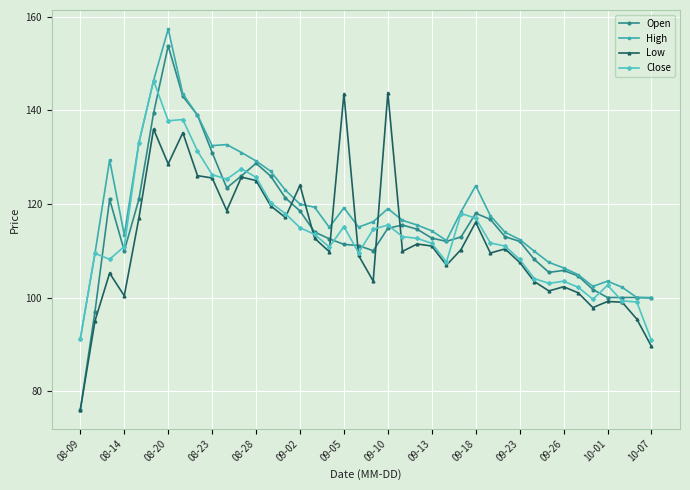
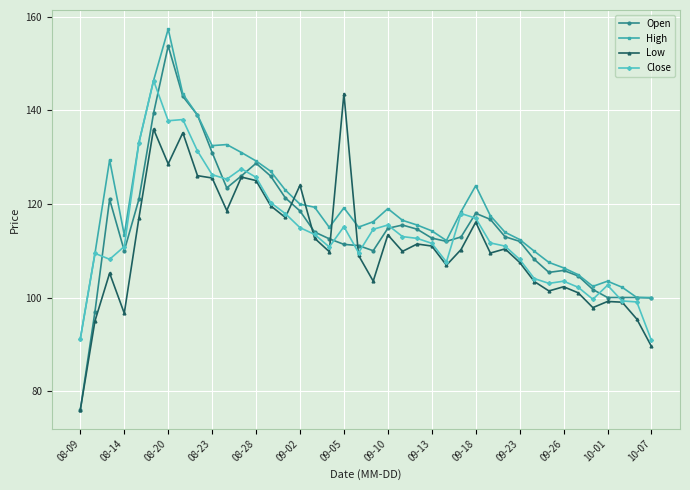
  {
    "Low": {
-     "08-14": 100,
+     "08-14": 97,
      "08-20": 129,
      "08-23": 126,
      "08-28": 125,
      "09-02": 124,
      "09-05": 144,
-     "09-10": 144,
+     "09-10": 113,
      "09-13": 111,
      "09-18": 116,
      "09-23": 108,
      "09-26": 102,
      "10-01": 99,
      "10-07": 90
    }
  }
